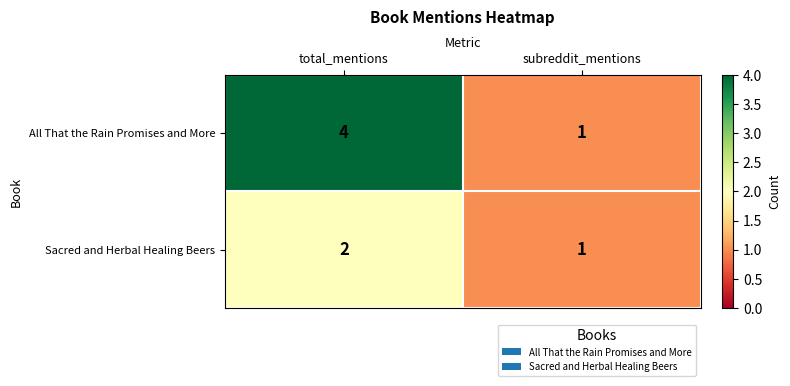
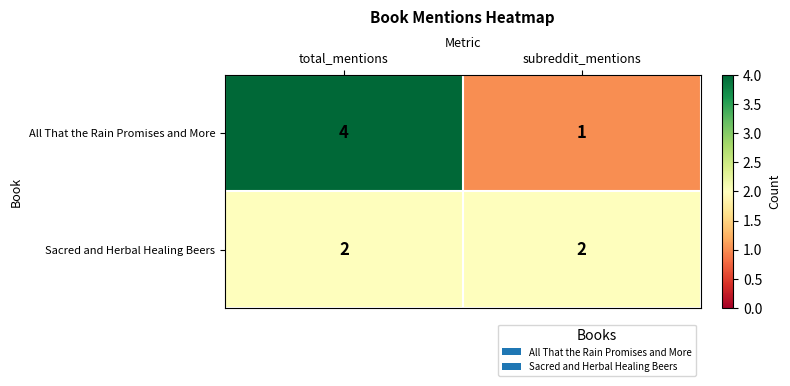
  {
    "All That the Rain Promises and More": {
      "total_mentions": 4,
      "subreddit_mentions": 1
    },
    "Sacred and Herbal Healing Beers": {
      "total_mentions": 2,
-     "subreddit_mentions": 1
+     "subreddit_mentions": 2
    }
  }
